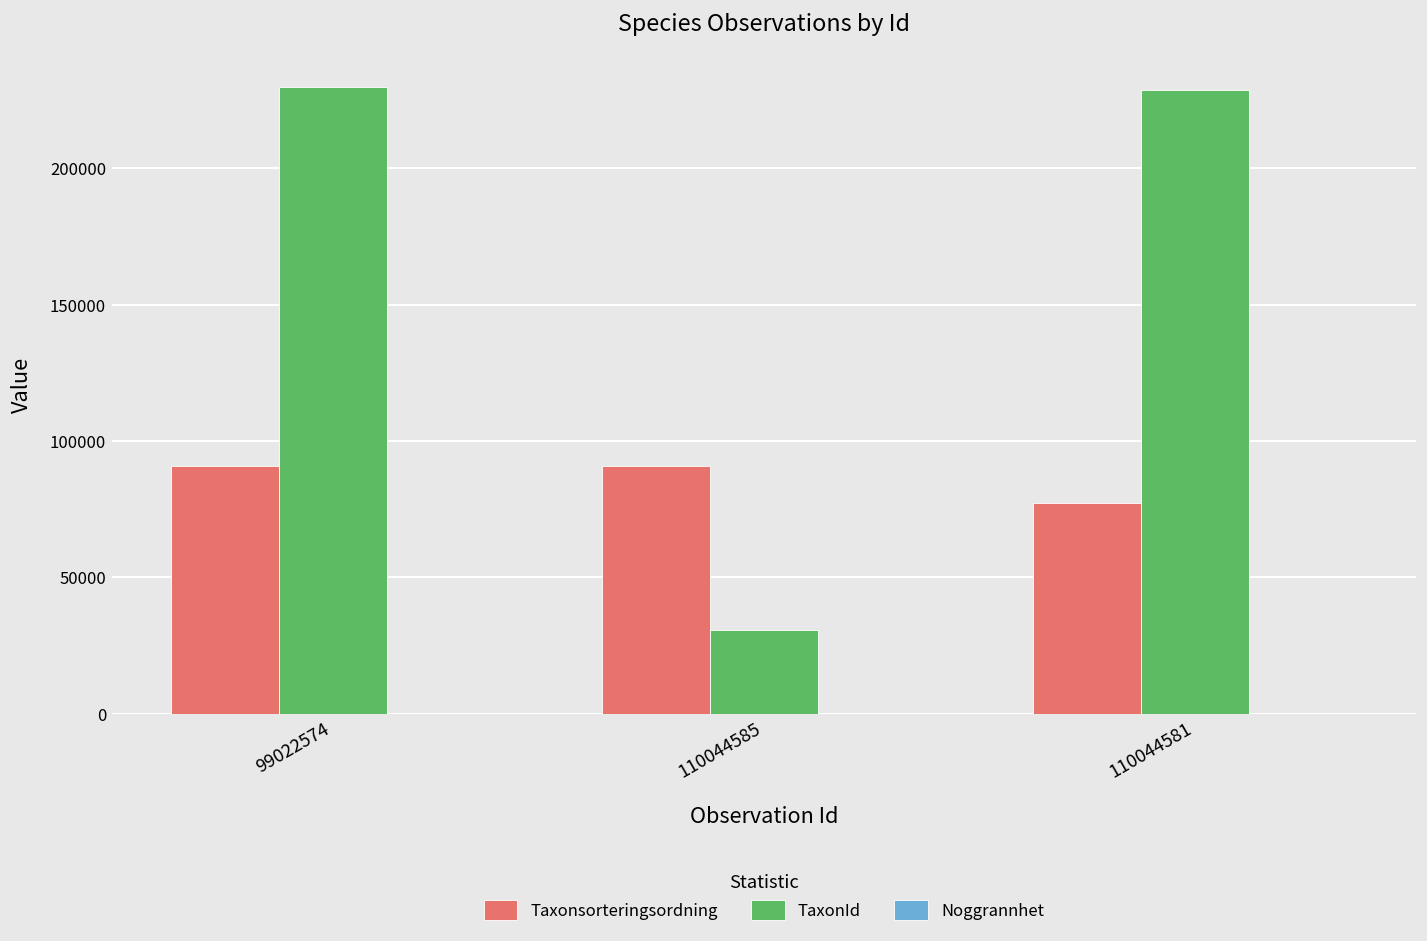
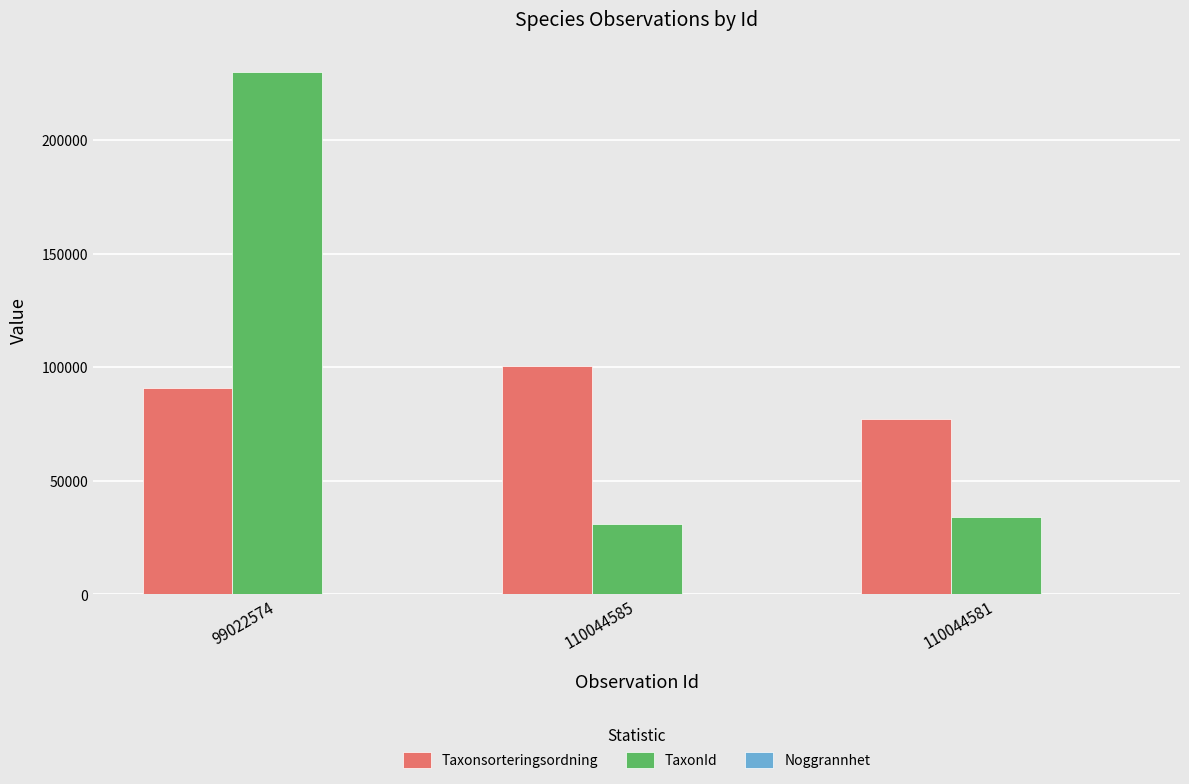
  {
    "Taxonsorteringsordning": {
      "99022574": 91000,
-     "110044585": 91000,
+     "110044585": 101000,
      "110044581": 77000
    },
    "TaxonId": {
      "99022574": 230000,
      "110044585": 31000,
-     "110044581": 229000
+     "110044581": 34000
    }
  }
